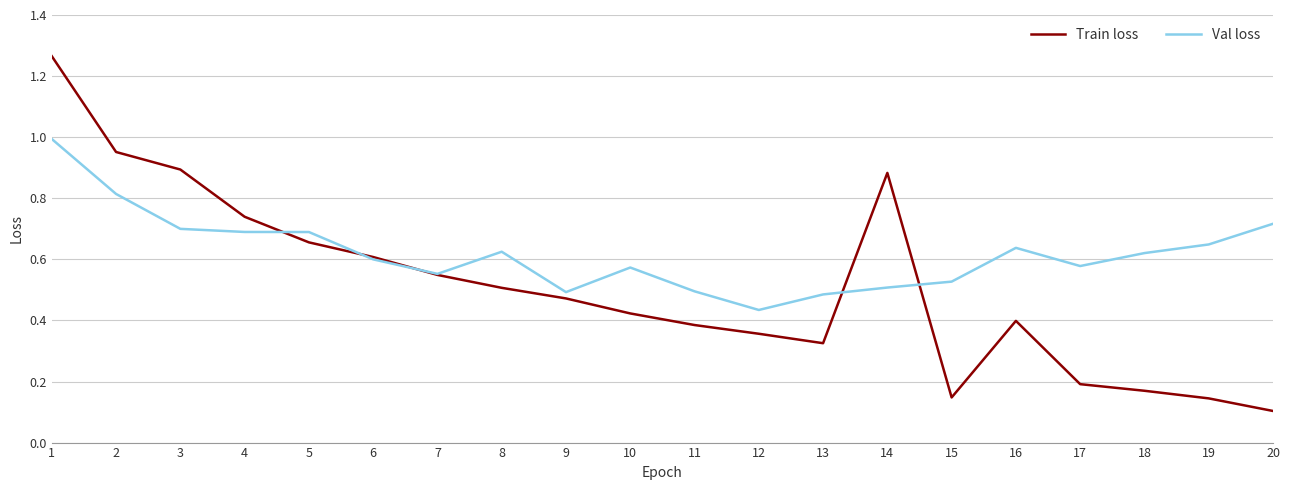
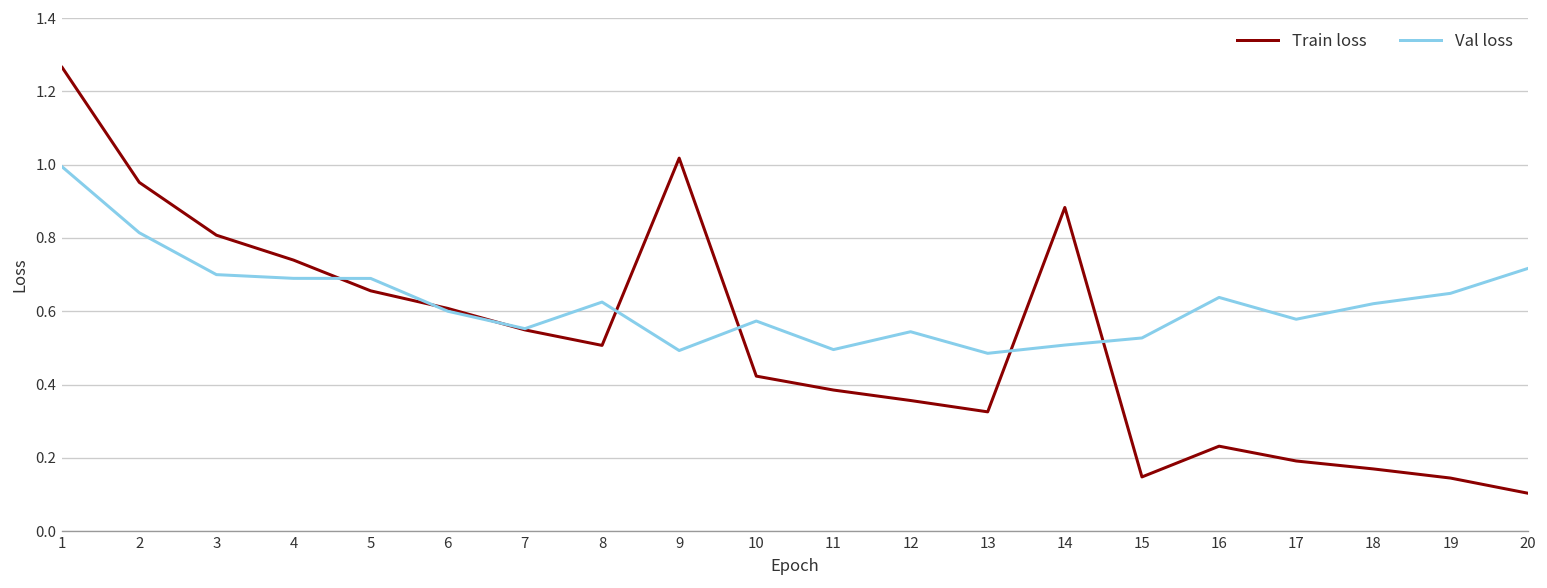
  {
    "Train loss": {
      "1": 1.27,
      "2": 0.95,
-     "3": 0.89,
+     "3": 0.81,
      "4": 0.74,
      "5": 0.66,
      "8": 0.51,
-     "9": 0.47,
+     "9": 1.02,
      "10": 0.42,
      "11": 0.38,
      "12": 0.36,
      "13": 0.33,
      "14": 0.88,
      "15": 0.15,
-     "16": 0.40,
+     "16": 0.23,
      "17": 0.19,
      "18": 0.17,
      "19": 0.14,
      "20": 0.10
    },
    "Val loss": {
      "1": 0.99,
      "2": 0.81,
      "3": 0.70,
      "4": 0.69,
      "5": 0.69,
      "8": 0.62,
      "9": 0.49,
      "10": 0.57,
      "11": 0.50,
-     "12": 0.43,
+     "12": 0.54,
      "13": 0.49,
      "14": 0.51,
      "15": 0.53,
      "16": 0.64,
      "17": 0.58,
      "18": 0.62,
      "19": 0.65,
      "20": 0.72
    }
  }
